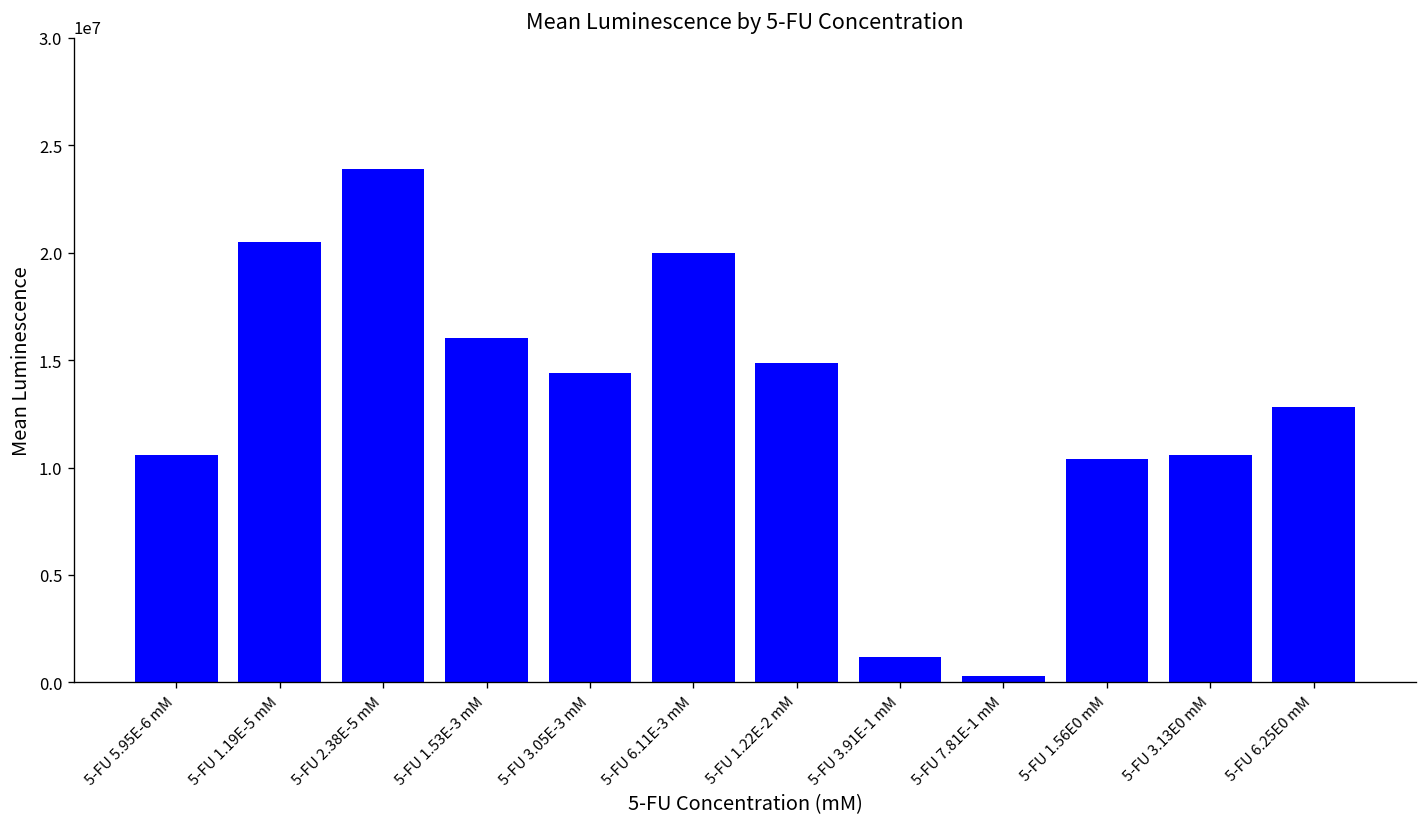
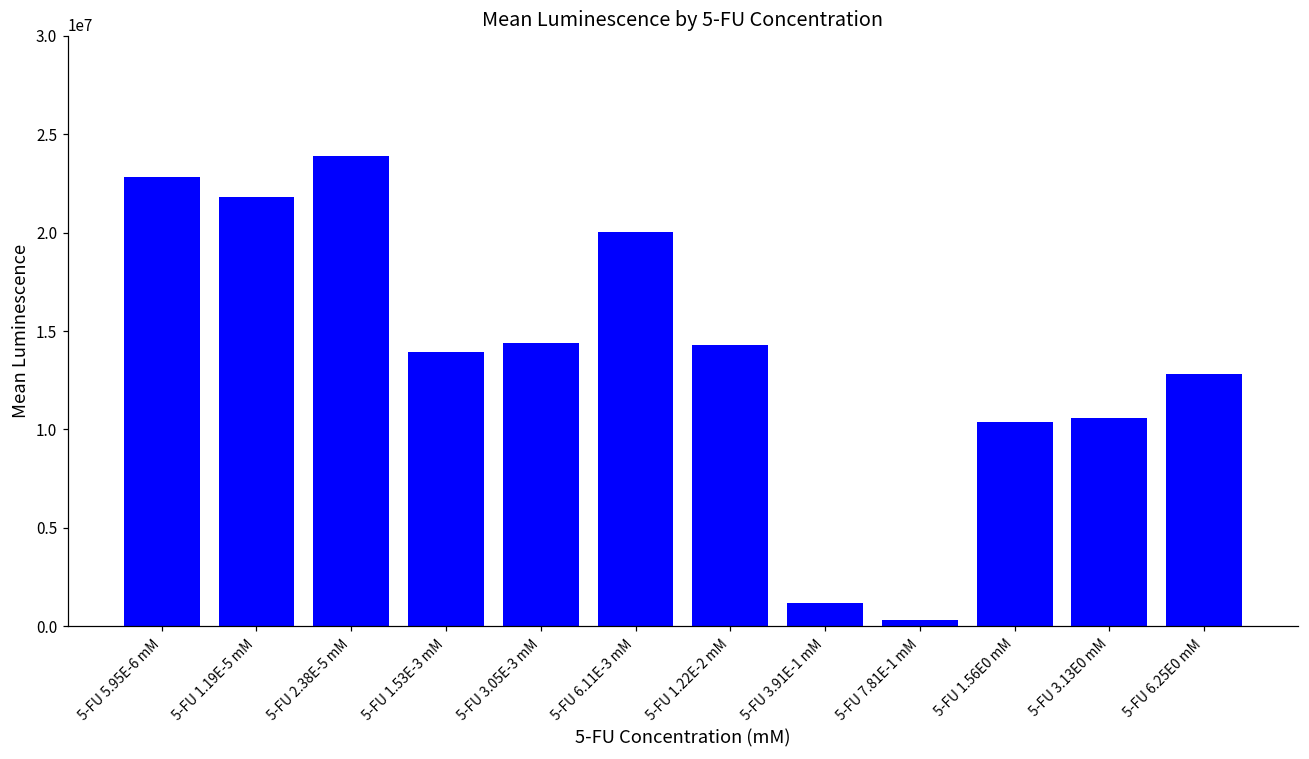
  {
-   "5-FU 5.95E-6 mM": 10600000,
-   "5-FU 1.19E-5 mM": 20500000,
+   "5-FU 5.95E-6 mM": 22800000,
+   "5-FU 1.19E-5 mM": 21800000,
    "5-FU 2.38E-5 mM": 23900000,
-   "5-FU 1.53E-3 mM": 16000000,
+   "5-FU 1.53E-3 mM": 13900000,
    "5-FU 3.05E-3 mM": 14400000,
    "5-FU 6.11E-3 mM": 20000000,
-   "5-FU 1.22E-2 mM": 14900000,
+   "5-FU 1.22E-2 mM": 14300000,
    "5-FU 3.91E-1 mM": 1200000,
    "5-FU 7.81E-1 mM": 300000,
    "5-FU 1.56E0 mM": 10400000,
    "5-FU 3.13E0 mM": 10600000,
    "5-FU 6.25E0 mM": 12800000
  }
